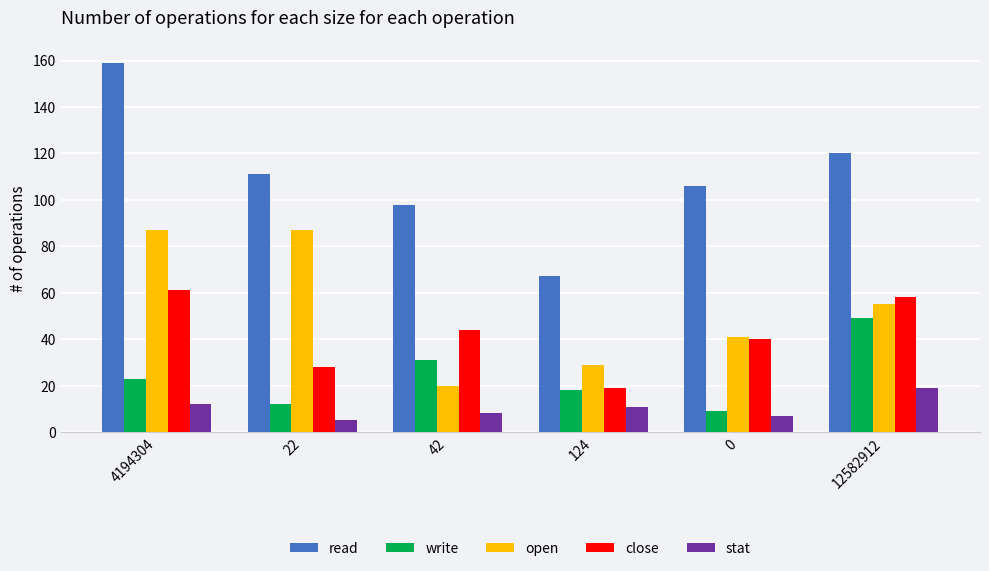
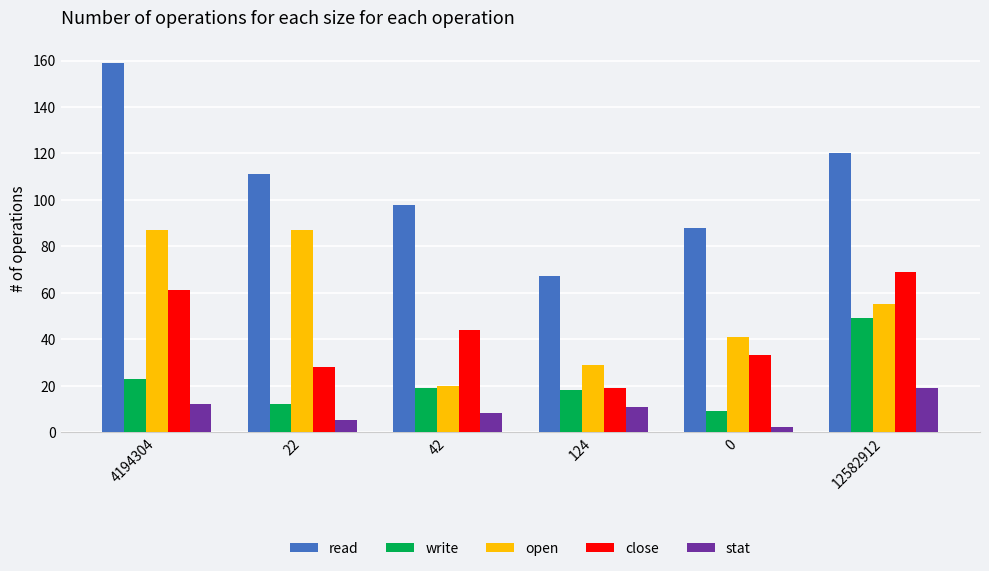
  {
    "read": {
      "4194304": 159,
      "22": 111,
      "42": 98,
      "124": 67,
-     "0": 106,
+     "0": 88,
      "12582912": 120
    },
    "write": {
      "4194304": 23,
      "22": 12,
-     "42": 31,
+     "42": 19,
      "124": 18,
      "0": 9,
      "12582912": 49
    },
    "open": {
      "4194304": 87,
      "22": 87,
      "42": 20,
      "124": 29,
      "0": 41,
      "12582912": 55
    },
    "close": {
      "4194304": 61,
      "22": 28,
      "42": 44,
      "124": 19,
-     "0": 40,
-     "12582912": 58
+     "0": 33,
+     "12582912": 69
    },
    "stat": {
      "4194304": 12,
      "22": 5,
      "42": 8,
      "124": 11,
-     "0": 7,
+     "0": 2,
      "12582912": 19
    }
  }
